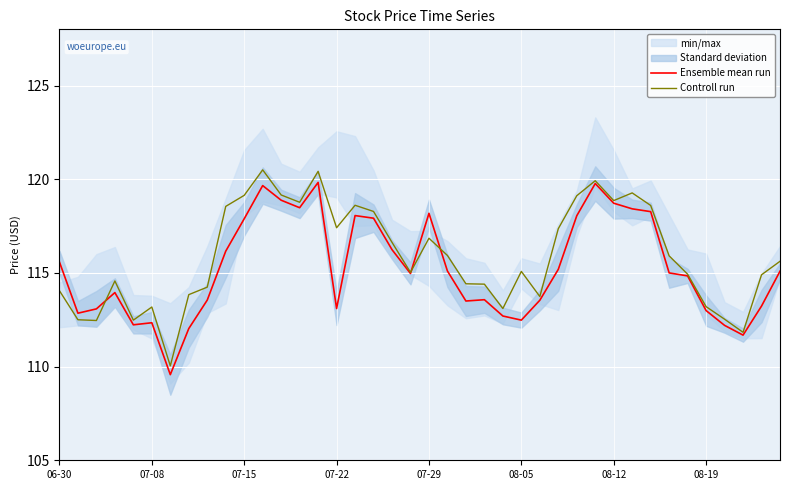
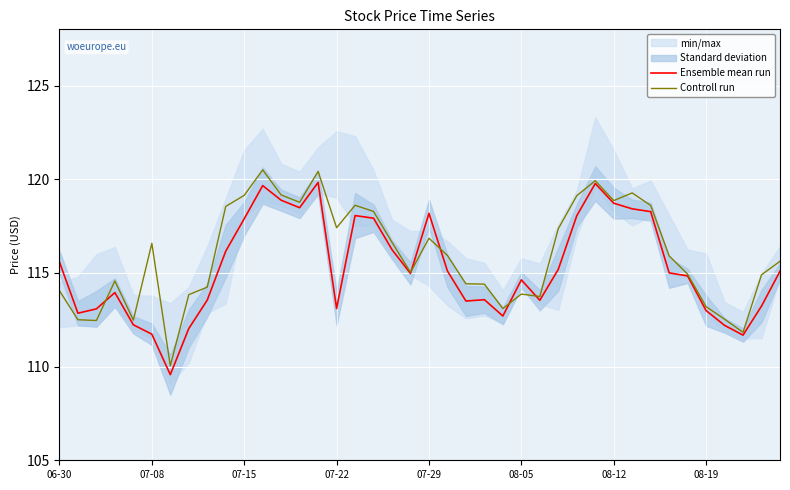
  {
    "Ensemble mean run": {
      "06-30": 115.6,
-     "07-08": 112.3,
+     "07-08": 111.7,
      "07-15": 117.9,
      "07-22": 113.1,
      "07-29": 118.2,
-     "08-05": 112.5,
+     "08-05": 114.6,
      "08-12": 118.7,
      "08-19": 113.0
    },
    "Controll run": {
      "06-30": 114.1,
-     "07-08": 113.2,
+     "07-08": 116.6,
      "07-15": 119.1,
      "07-22": 117.4,
      "07-29": 116.9,
-     "08-05": 115.1,
+     "08-05": 113.9,
      "08-12": 118.9,
      "08-19": 113.2
    }
  }
